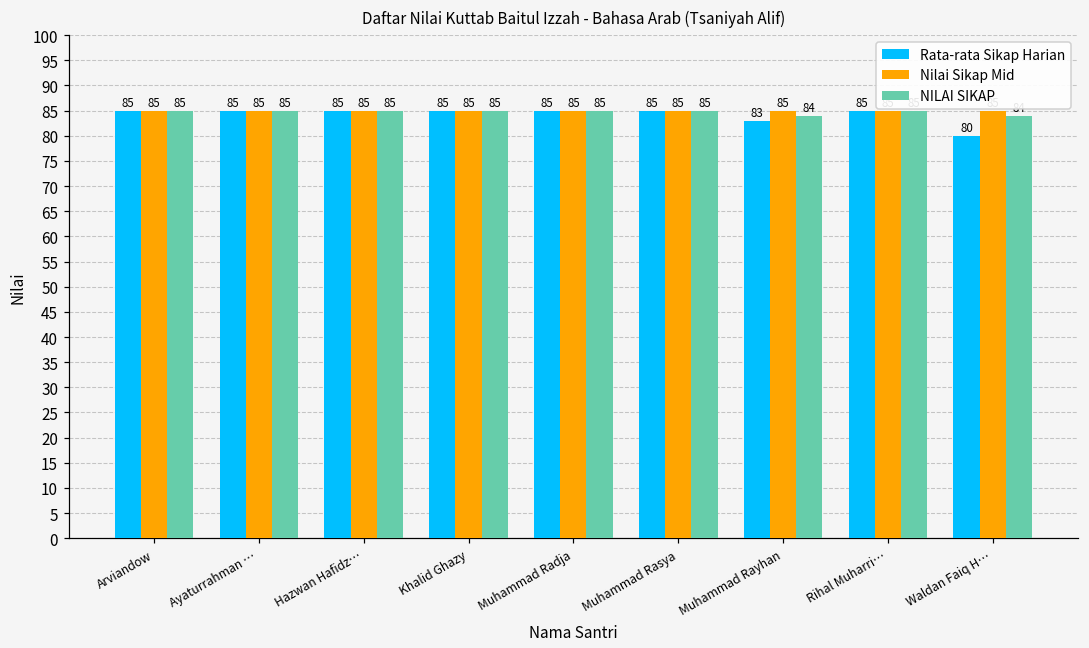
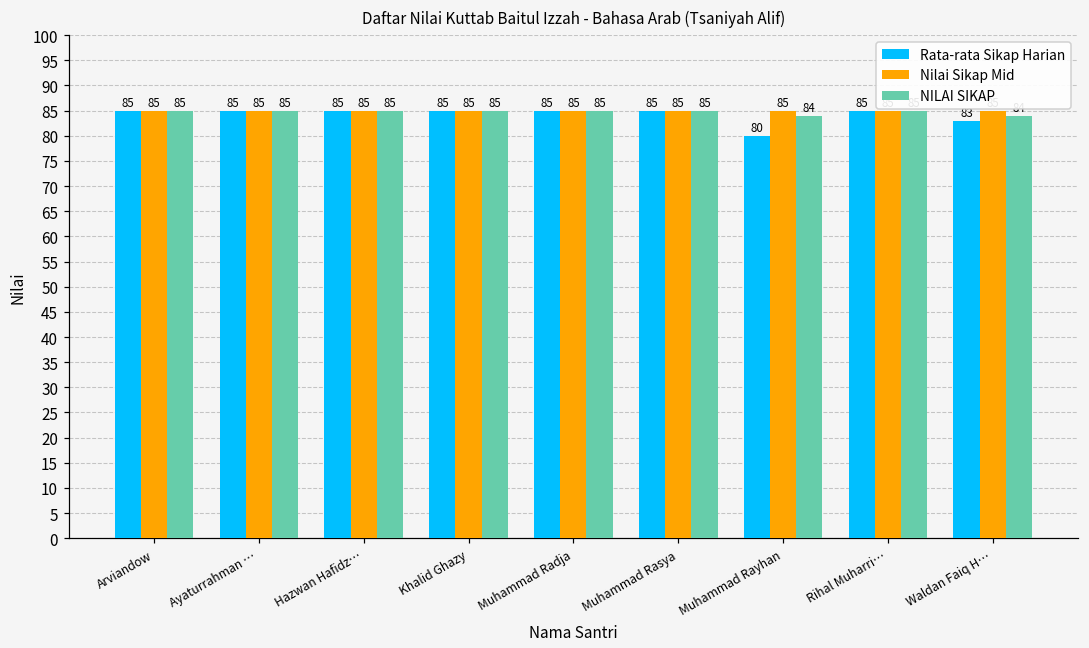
  {
    "Rata-rata Sikap Harian": {
      "Arviandow": 85,
      "Ayaturrahman …": 85,
      "Hazwan Hafidz…": 85,
      "Khalid Ghazy": 85,
      "Muhammad Radja": 85,
      "Muhammad Rasya": 85,
-     "Muhammad Rayhan": 83,
+     "Muhammad Rayhan": 80,
      "Rihal Muharri…": 85,
-     "Waldan Faiq H…": 80
+     "Waldan Faiq H…": 83
    },
    "Nilai Sikap Mid": {
      "Arviandow": 85,
      "Ayaturrahman …": 85,
      "Hazwan Hafidz…": 85,
      "Khalid Ghazy": 85,
      "Muhammad Radja": 85,
      "Muhammad Rasya": 85,
      "Muhammad Rayhan": 85
    },
    "NILAI SIKAP": {
      "Arviandow": 85,
      "Ayaturrahman …": 85,
      "Hazwan Hafidz…": 85,
      "Khalid Ghazy": 85,
      "Muhammad Radja": 85,
      "Muhammad Rasya": 85,
      "Muhammad Rayhan": 84
    }
  }
